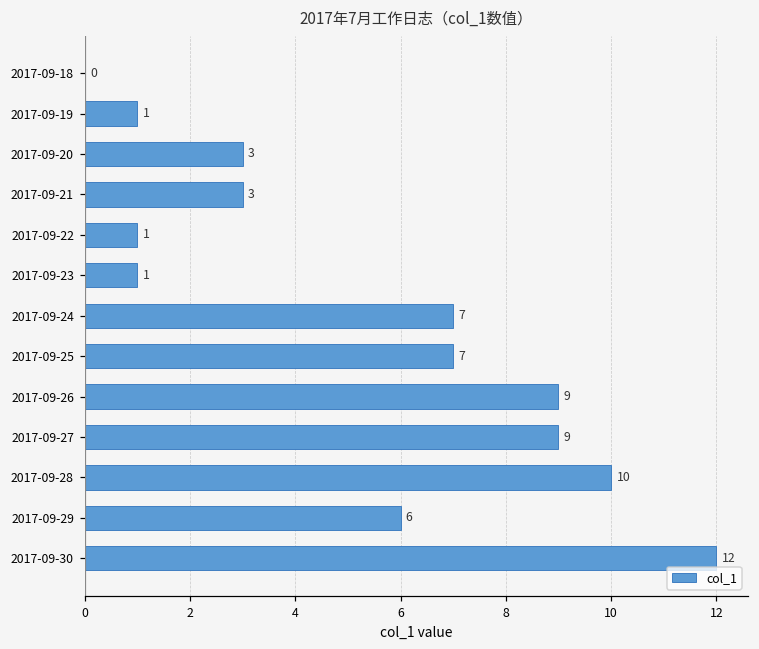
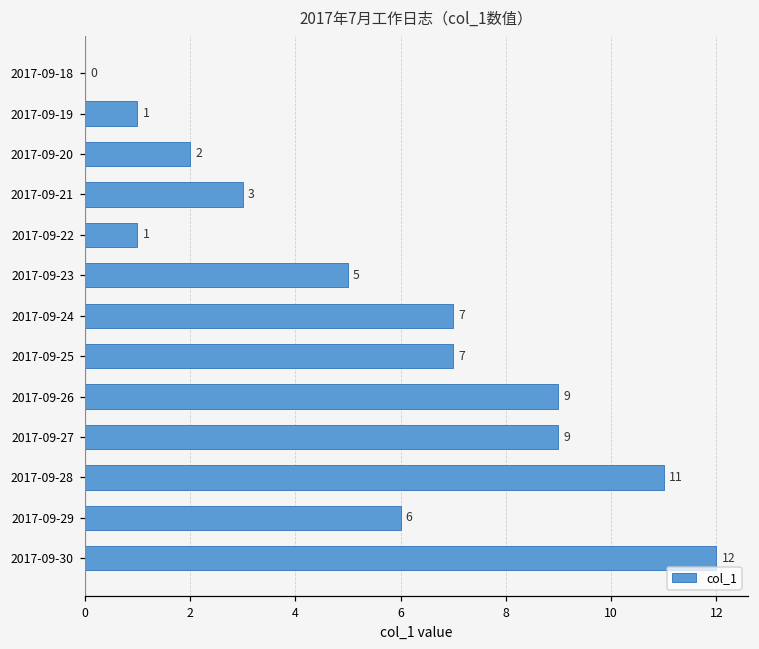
  {
    "2017-09-18": 0,
    "2017-09-19": 1,
-   "2017-09-20": 3,
+   "2017-09-20": 2,
    "2017-09-21": 3,
    "2017-09-22": 1,
-   "2017-09-23": 1,
+   "2017-09-23": 5,
    "2017-09-24": 7,
    "2017-09-25": 7,
    "2017-09-26": 9,
    "2017-09-27": 9,
-   "2017-09-28": 10,
+   "2017-09-28": 11,
    "2017-09-29": 6,
    "2017-09-30": 12
  }
